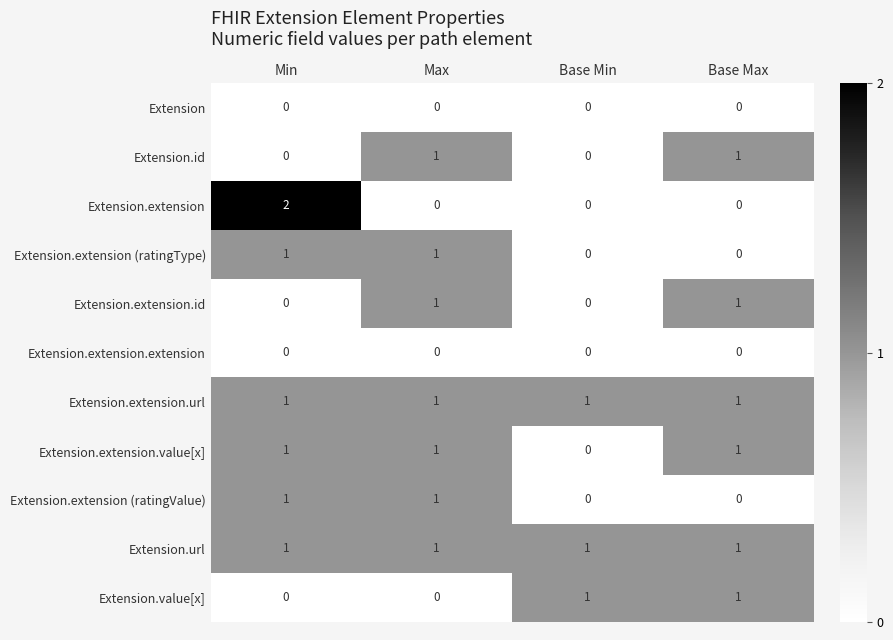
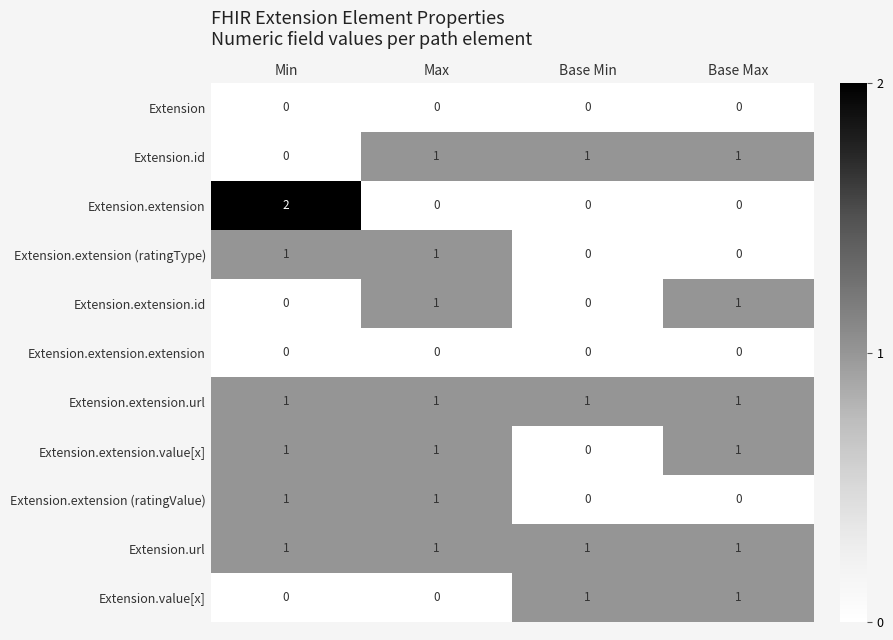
  {
    "Extension": {
      "Min": 0,
      "Max": 0,
      "Base Min": 0,
      "Base Max": 0
    },
    "Extension.id": {
      "Min": 0,
      "Max": 1,
-     "Base Min": 0,
+     "Base Min": 1,
      "Base Max": 1
    },
    "Extension.extension": {
      "Min": 2,
      "Max": 0,
      "Base Min": 0,
      "Base Max": 0
    },
    "Extension.extension (ratingType)": {
      "Min": 1,
      "Max": 1,
      "Base Min": 0,
      "Base Max": 0
    },
    "Extension.extension.id": {
      "Min": 0,
      "Max": 1,
      "Base Min": 0,
      "Base Max": 1
    },
    "Extension.extension.extension": {
      "Min": 0,
      "Max": 0,
      "Base Min": 0,
      "Base Max": 0
    },
    "Extension.extension.url": {
      "Min": 1,
      "Max": 1,
      "Base Min": 1,
      "Base Max": 1
    },
    "Extension.extension.value[x]": {
      "Min": 1,
      "Max": 1,
      "Base Min": 0,
      "Base Max": 1
    },
    "Extension.extension (ratingValue)": {
      "Min": 1,
      "Max": 1,
      "Base Min": 0,
      "Base Max": 0
    },
    "Extension.url": {
      "Min": 1,
      "Max": 1,
      "Base Min": 1,
      "Base Max": 1
    },
    "Extension.value[x]": {
      "Min": 0,
      "Max": 0,
      "Base Min": 1,
      "Base Max": 1
    }
  }
